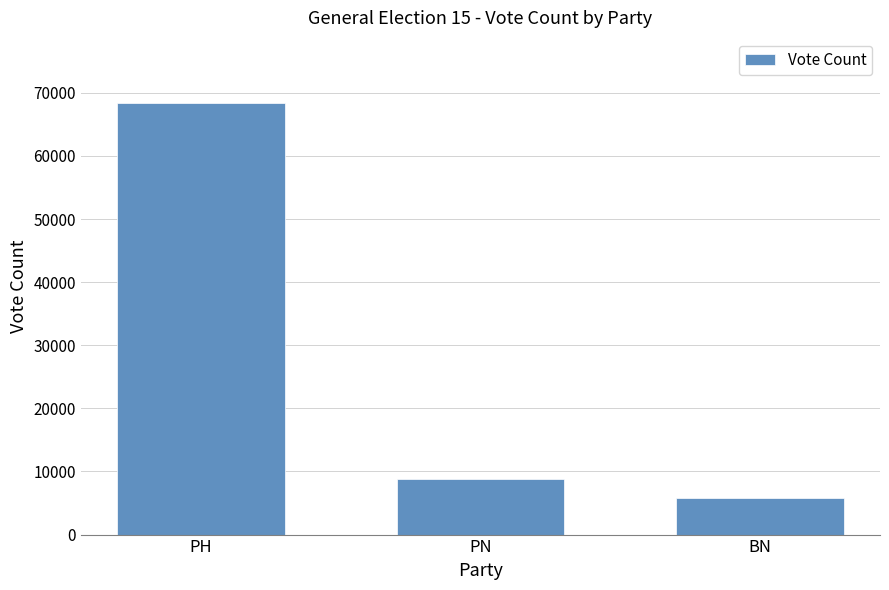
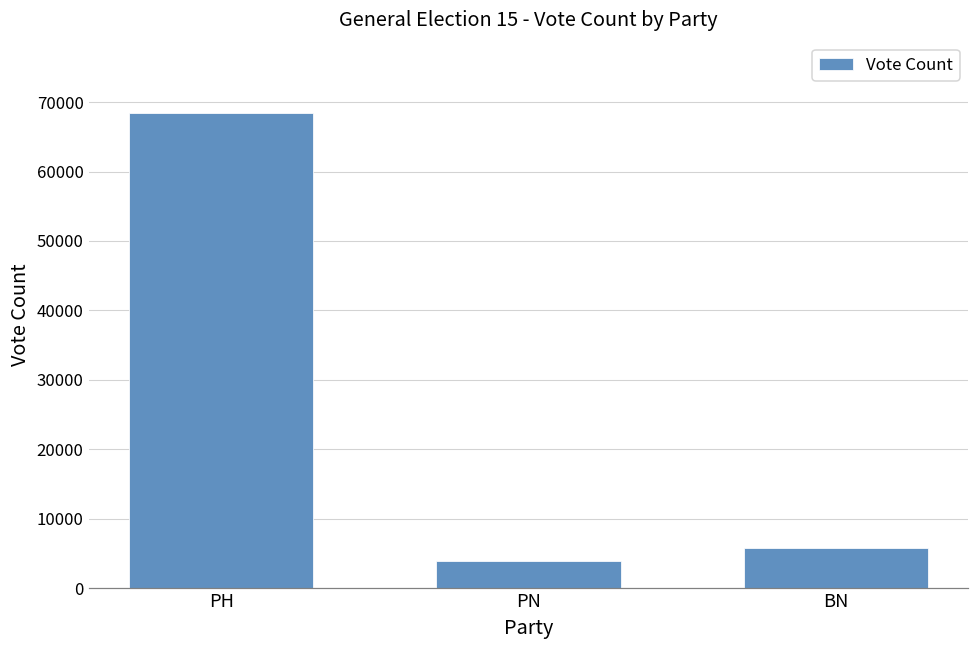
  {
    "PH": 68000,
-   "PN": 9000,
+   "PN": 4000,
    "BN": 6000
  }
